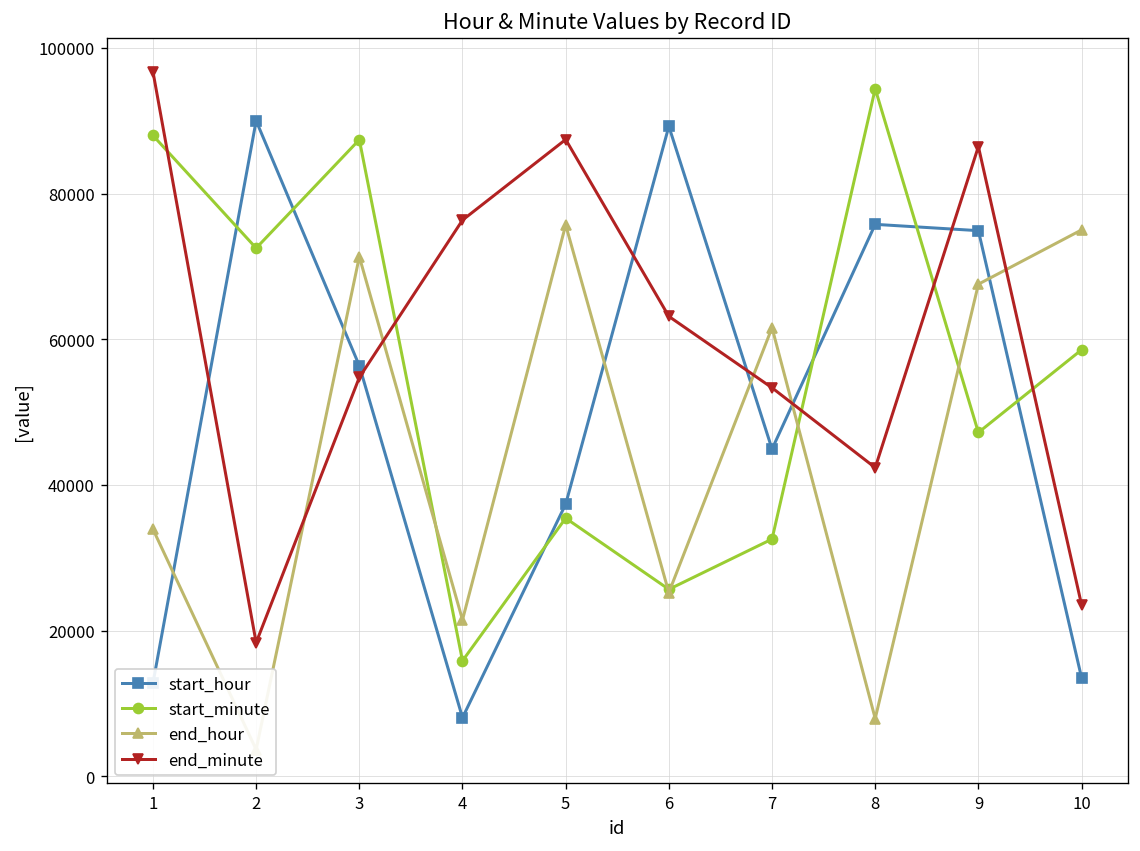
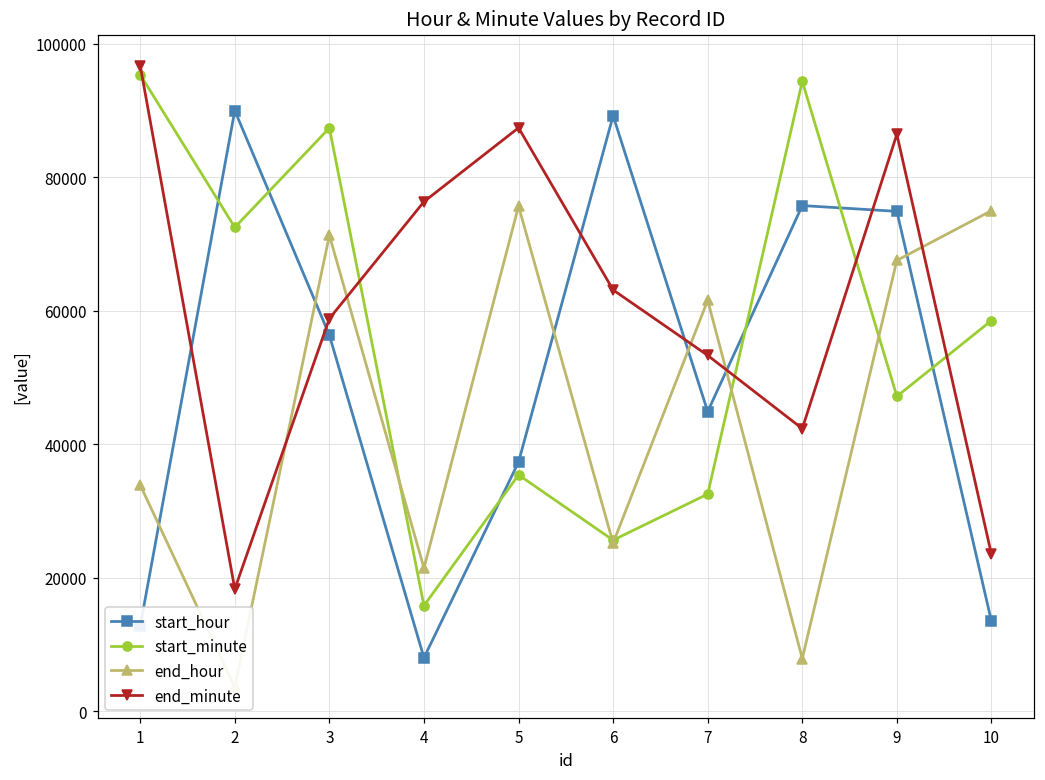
  {
    "start_hour": {
      "2": 90000,
      "3": 56000,
      "4": 8000,
      "5": 37000,
      "6": 89000,
      "7": 45000,
      "8": 76000,
      "9": 75000,
      "10": 14000
    },
    "start_minute": {
-     "1": 88000,
+     "1": 95000,
      "2": 73000,
      "3": 87000,
      "4": 16000,
      "5": 35000,
      "6": 26000,
      "7": 33000,
      "8": 94000,
      "9": 47000,
      "10": 59000
    },
    "end_hour": {
      "1": 34000,
      "3": 71000,
      "4": 21000,
      "5": 76000,
      "6": 25000,
      "7": 62000,
      "8": 8000,
      "9": 68000,
      "10": 75000
    },
    "end_minute": {
      "1": 97000,
      "2": 18000,
-     "3": 55000,
+     "3": 59000,
      "4": 76000,
      "5": 87000,
      "6": 63000,
      "7": 53000,
      "8": 42000,
      "9": 86000,
      "10": 24000
    }
  }
